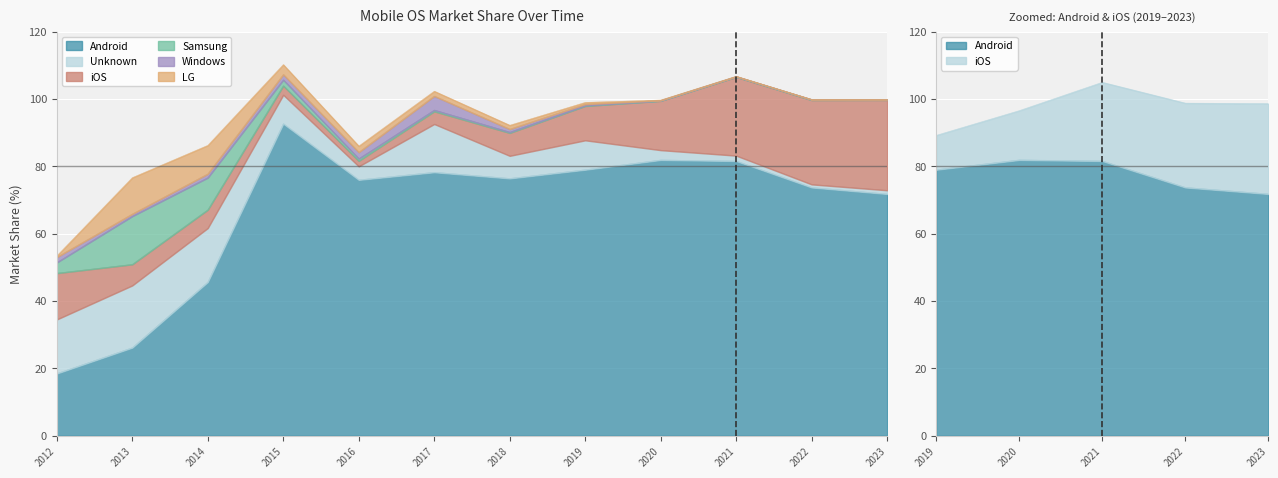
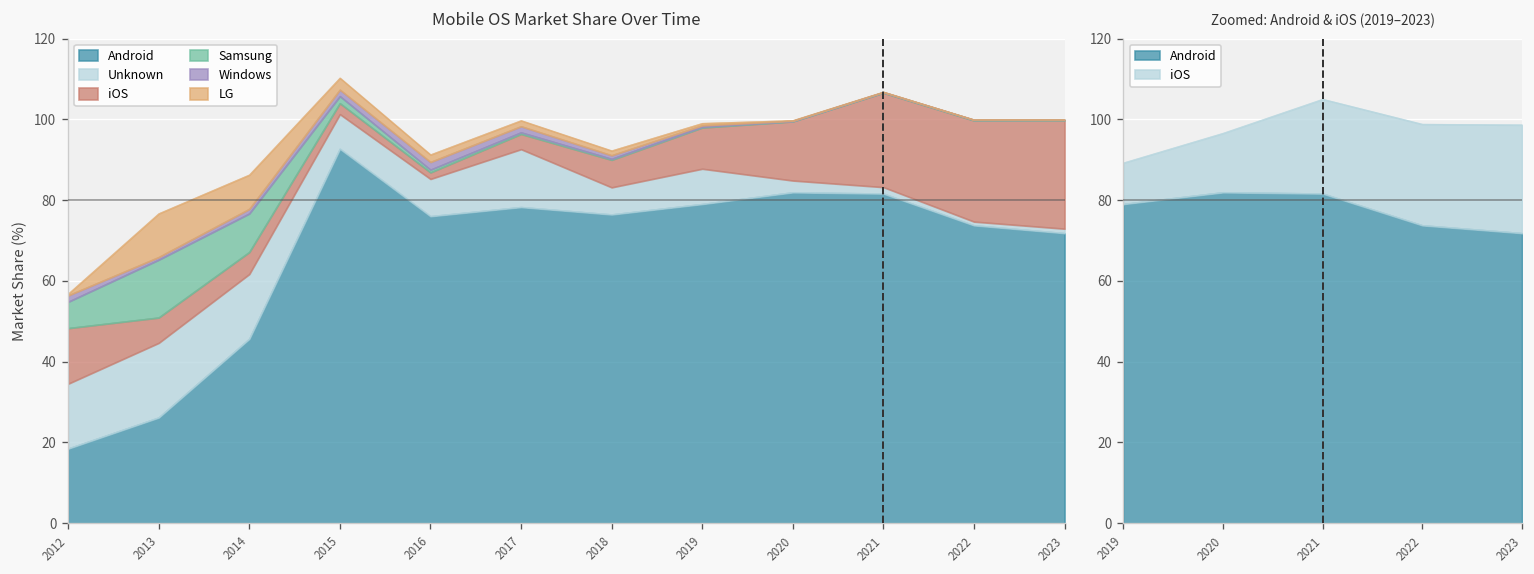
  {
    "Mobile OS Market Share Over Time": {
      "Android": {
        "2012": 18,
        "2013": 26,
        "2014": 46,
        "2015": 93,
        "2016": 76,
        "2017": 78,
        "2018": 76,
        "2019": 79,
        "2020": 82,
        "2021": 82,
        "2022": 74,
        "2023": 72
      },
      "Unknown": {
        "2012": 16,
        "2013": 18,
        "2014": 16,
        "2015": 9,
-       "2016": 4,
+       "2016": 9,
        "2017": 14,
        "2018": 7,
        "2019": 9,
        "2020": 3,
        "2021": 2,
        "2022": 1,
        "2023": 1
      },
      "Samsung": {
-       "2012": 3,
+       "2012": 7,
        "2014": 10,
        "2015": 2
      },
      "Windows": {
        "2014": 1,
        "2015": 2,
        "2016": 2,
-       "2017": 4,
+       "2017": 2,
        "2018": 1
      }
    },
    "Zoomed: Android & iOS (2019–2023)": {
      "Android": {
        "2019": 79,
        "2020": 82,
        "2021": 82,
        "2022": 74,
        "2023": 72
      }
    }
  }
